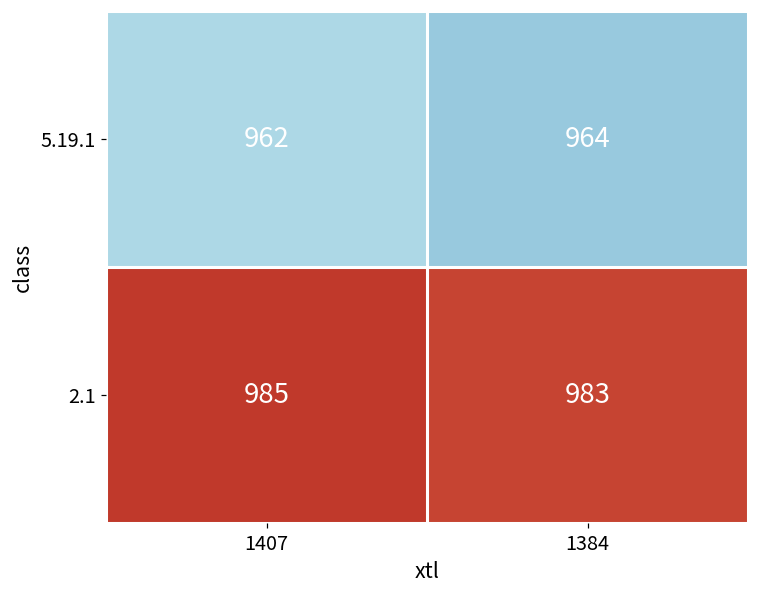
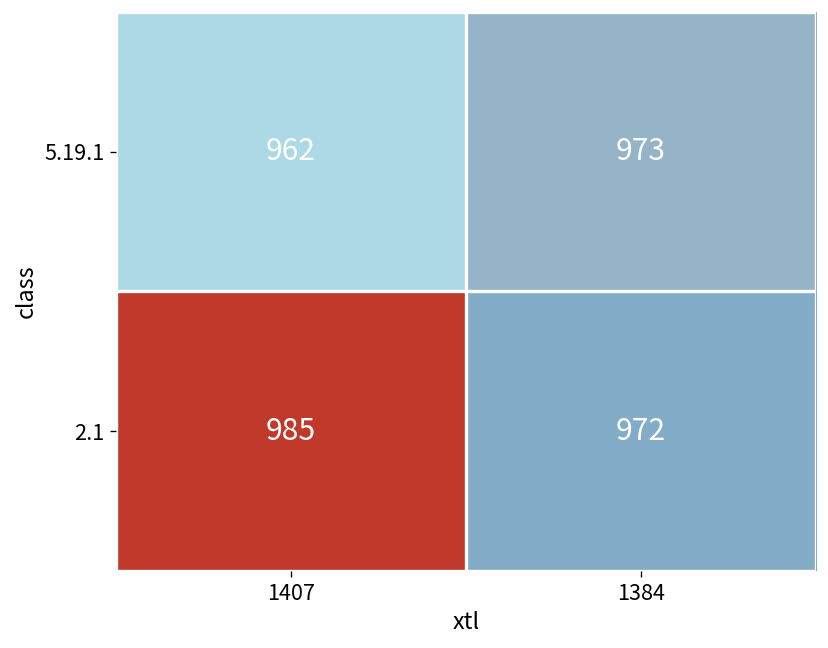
  {
    "5.19.1": {
      "1407": 962,
-     "1384": 964
+     "1384": 973
    },
    "2.1": {
      "1407": 985,
-     "1384": 983
+     "1384": 972
    }
  }
